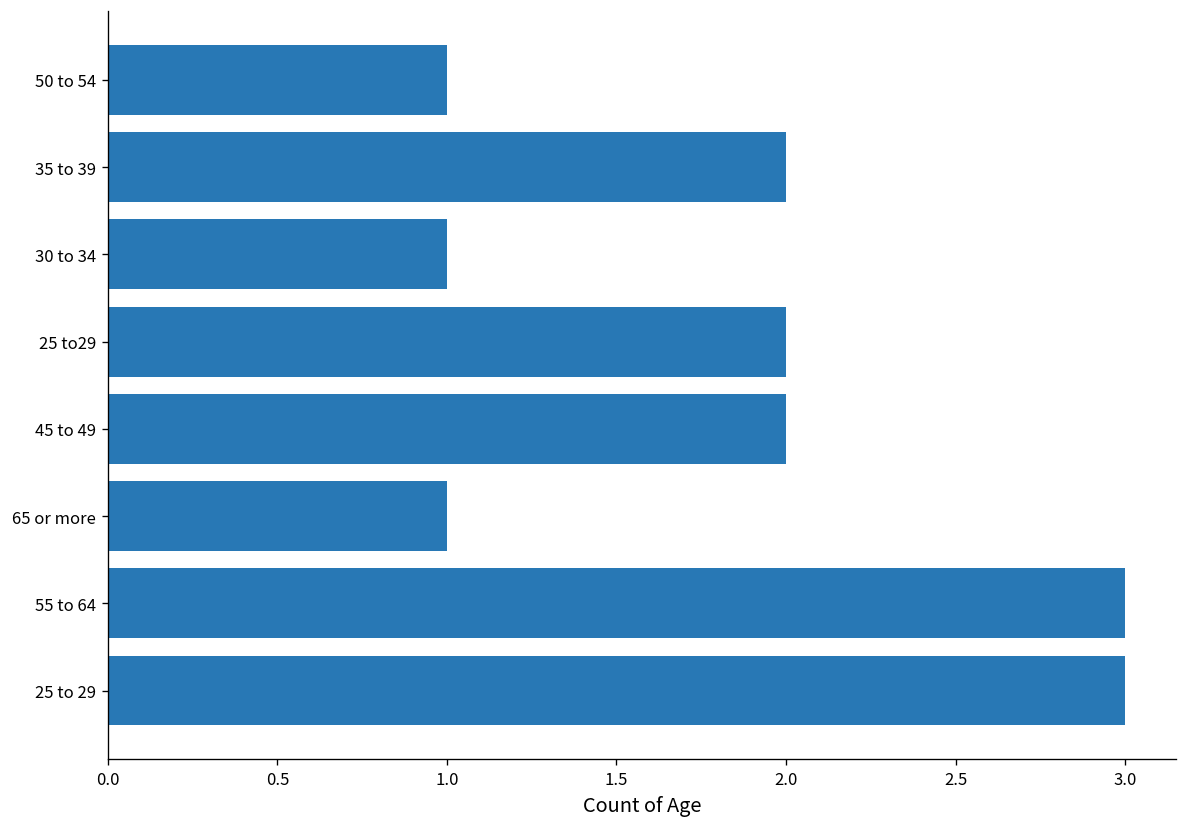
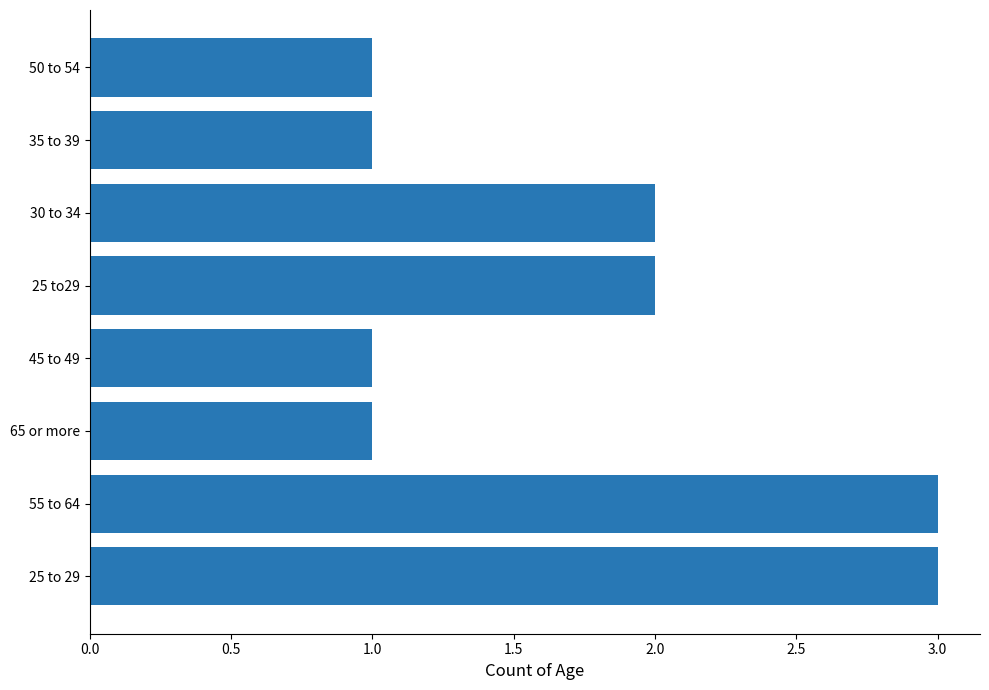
  {
    "50 to 54": 1,
-   "35 to 39": 2,
-   "30 to 34": 1,
+   "35 to 39": 1,
+   "30 to 34": 2,
    "25 to29": 2,
-   "45 to 49": 2,
+   "45 to 49": 1,
    "65 or more": 1,
    "55 to 64": 3,
    "25 to 29": 3
  }
